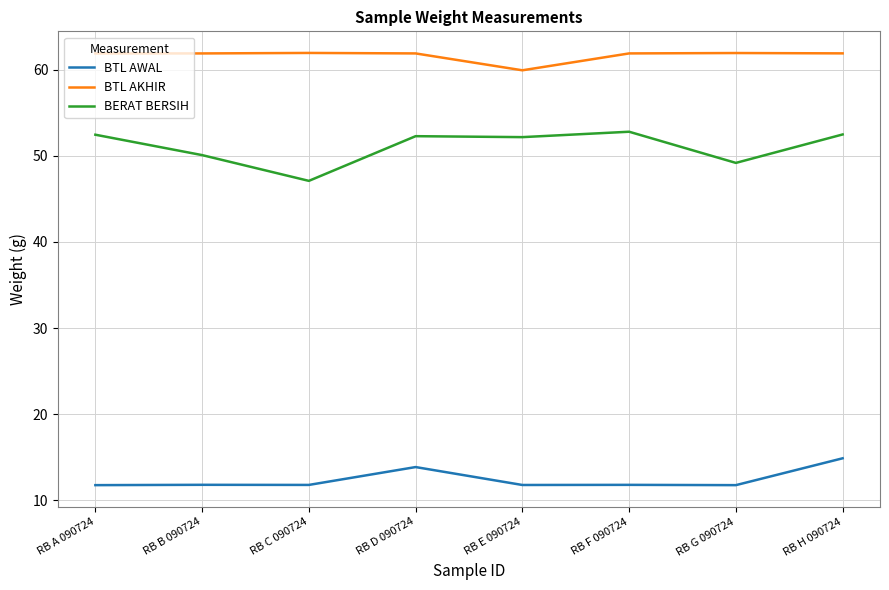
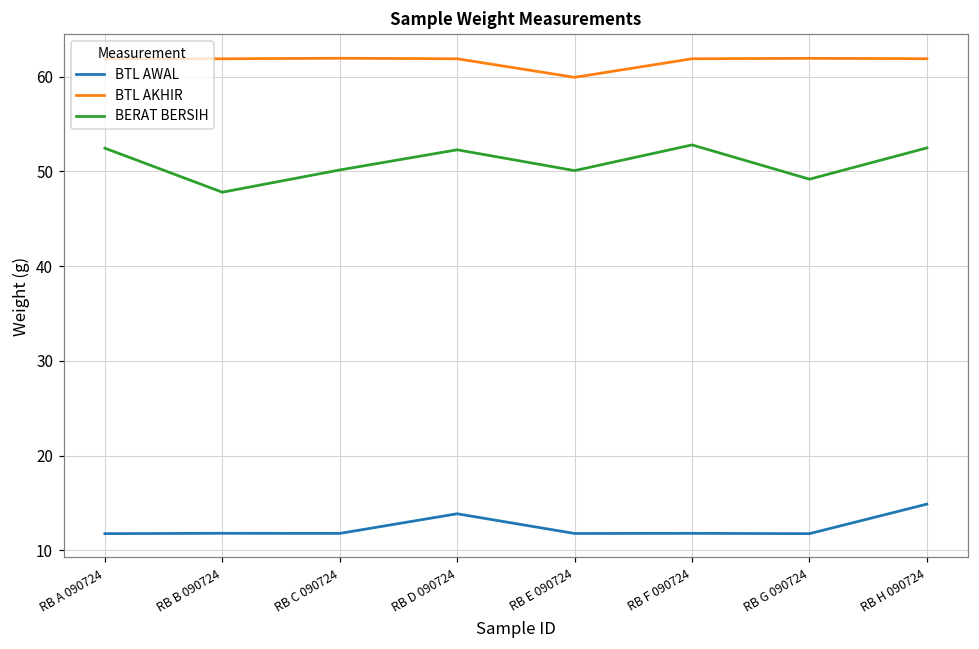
  {
    "BTL AWAL": {
      "RB A 090724": 12,
      "RB B 090724": 12,
      "RB C 090724": 12,
      "RB D 090724": 14,
      "RB E 090724": 12,
      "RB F 090724": 12,
      "RB G 090724": 12,
      "RB H 090724": 15
    },
    "BTL AKHIR": {
      "RB B 090724": 62,
      "RB C 090724": 62,
      "RB D 090724": 62,
      "RB E 090724": 60,
      "RB F 090724": 62,
      "RB G 090724": 62,
      "RB H 090724": 62
    },
    "BERAT BERSIH": {
      "RB A 090724": 52,
-     "RB B 090724": 50,
-     "RB C 090724": 47,
+     "RB B 090724": 48,
+     "RB C 090724": 50,
      "RB D 090724": 52,
-     "RB E 090724": 52,
+     "RB E 090724": 50,
      "RB F 090724": 53,
      "RB G 090724": 49,
      "RB H 090724": 52
    }
  }
